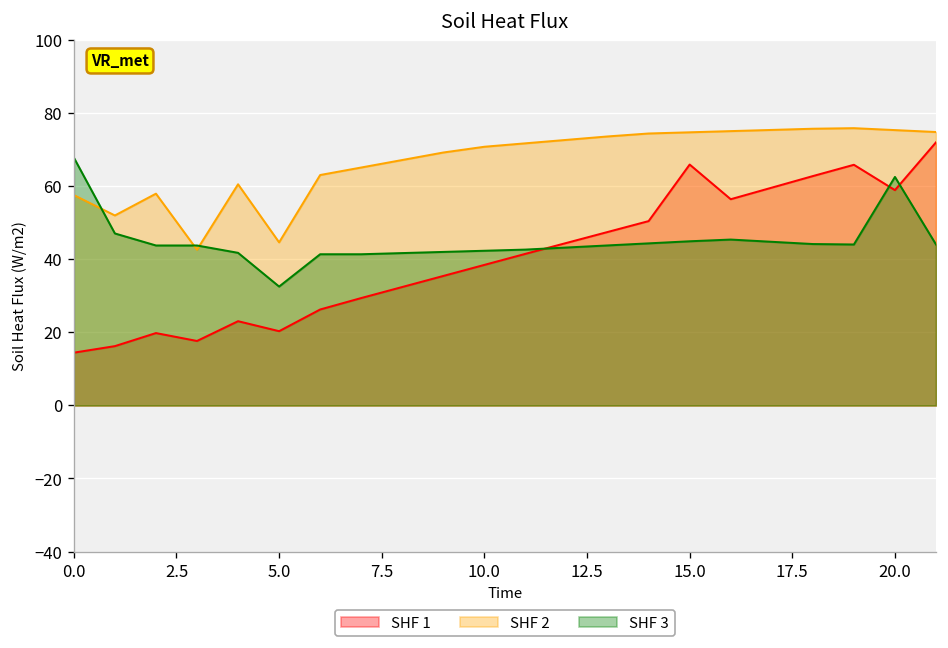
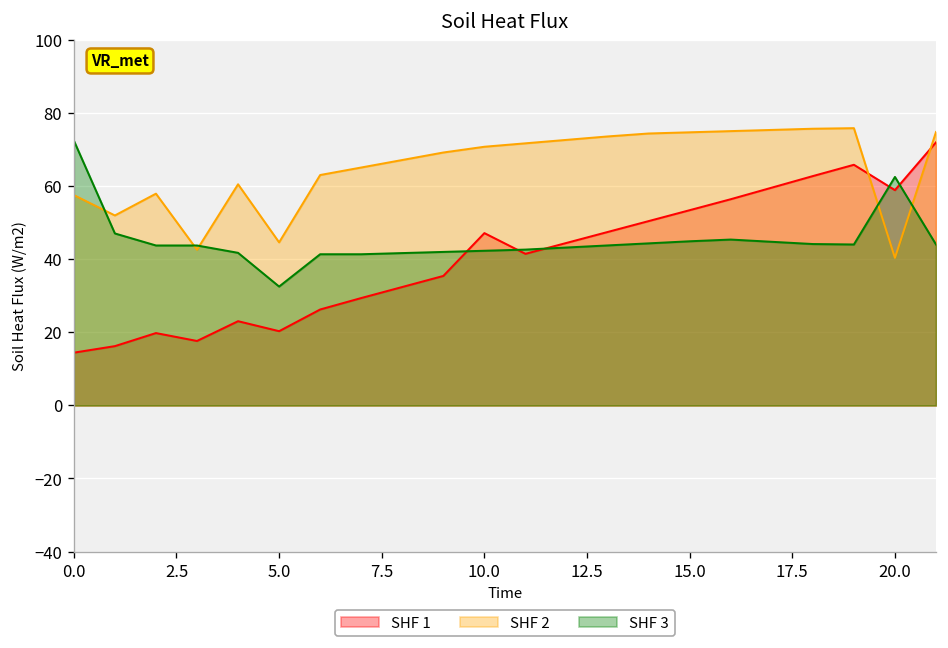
  {
    "SHF 1": {
      "0.0": 14,
      "5.0": 20,
-     "10.0": 39,
-     "15.0": 66,
+     "10.0": 47,
+     "15.0": 53,
      "20.0": 59
    },
    "SHF 2": {
      "0.0": 58,
      "5.0": 45,
      "10.0": 71,
      "15.0": 75,
-     "20.0": 75
+     "20.0": 40
    },
    "SHF 3": {
-     "0.0": 68,
+     "0.0": 73,
      "5.0": 33,
      "10.0": 42,
      "15.0": 45,
      "20.0": 63
    }
  }
